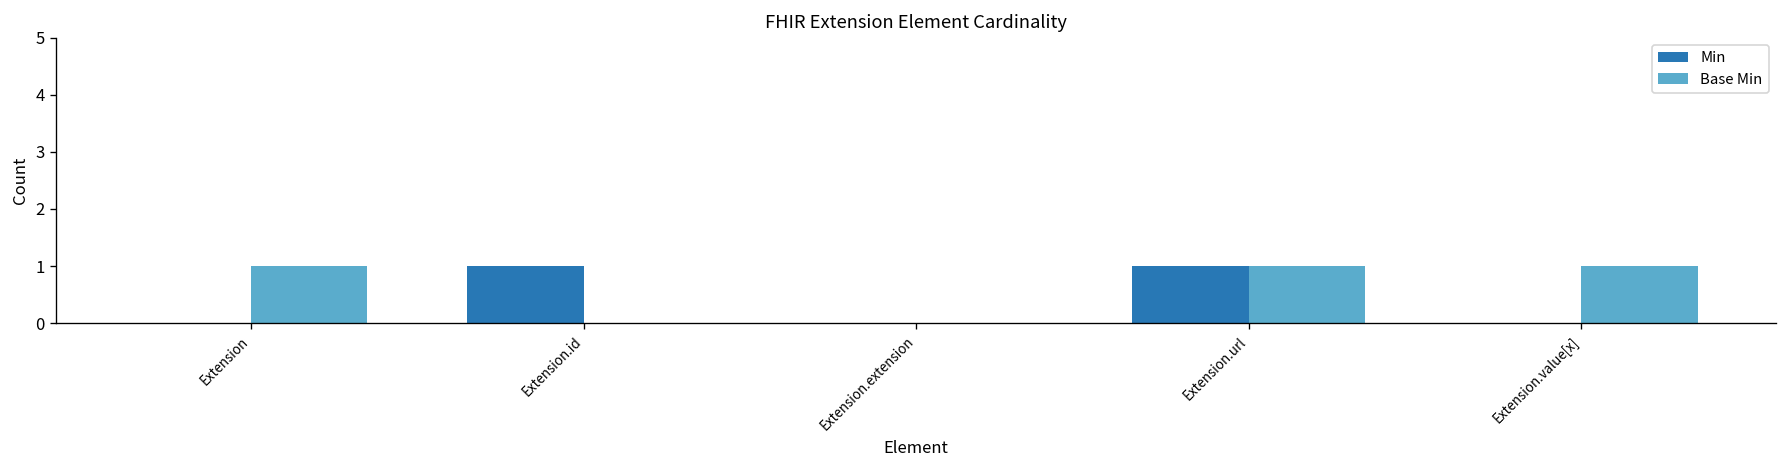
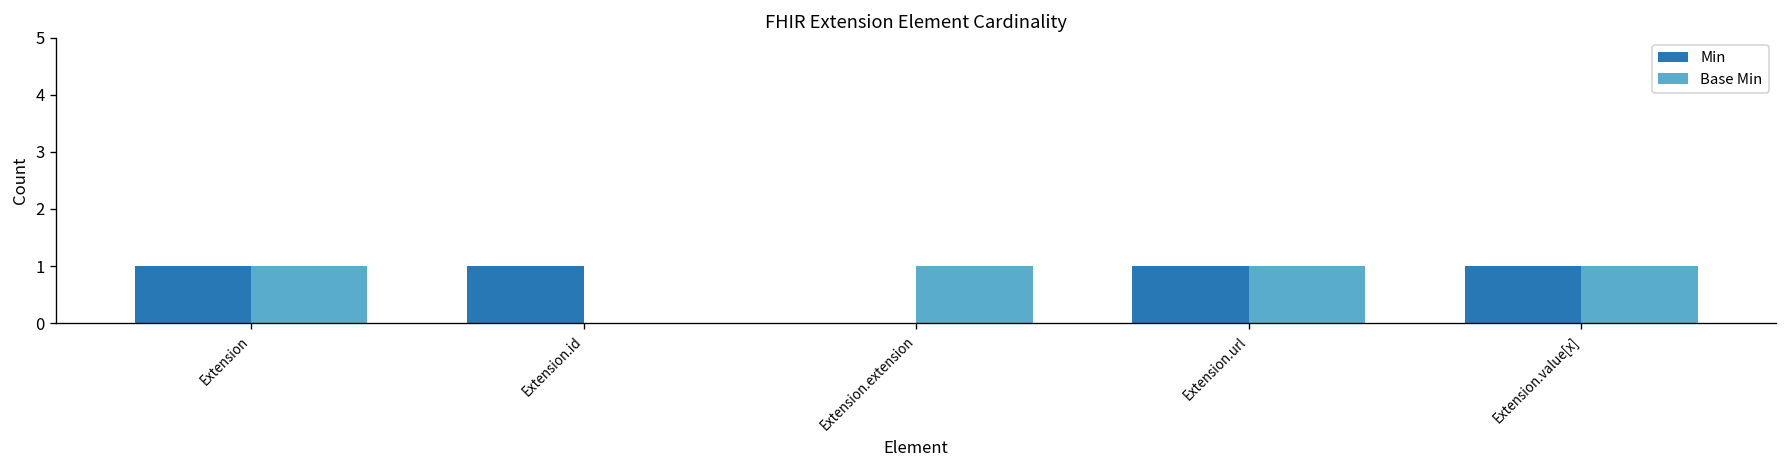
  {
    "Min": {
-     "Extension": 0,
+     "Extension": 1,
      "Extension.id": 1,
      "Extension.extension": 0,
      "Extension.url": 1,
-     "Extension.value[x]": 0
+     "Extension.value[x]": 1
    },
    "Base Min": {
      "Extension": 1,
      "Extension.id": 0,
-     "Extension.extension": 0,
+     "Extension.extension": 1,
      "Extension.url": 1,
      "Extension.value[x]": 1
    }
  }
